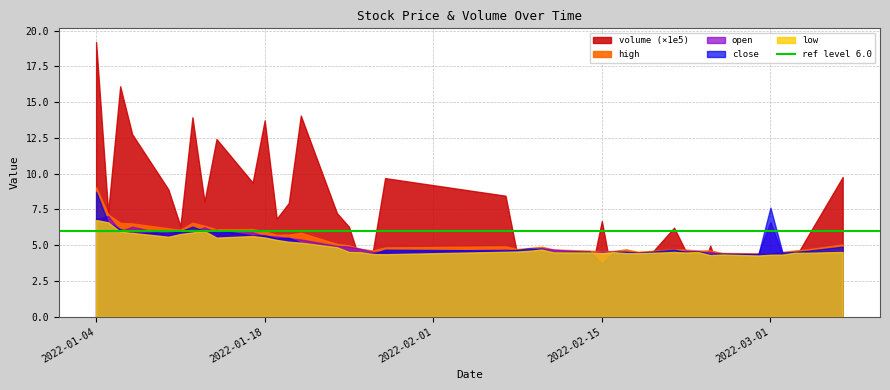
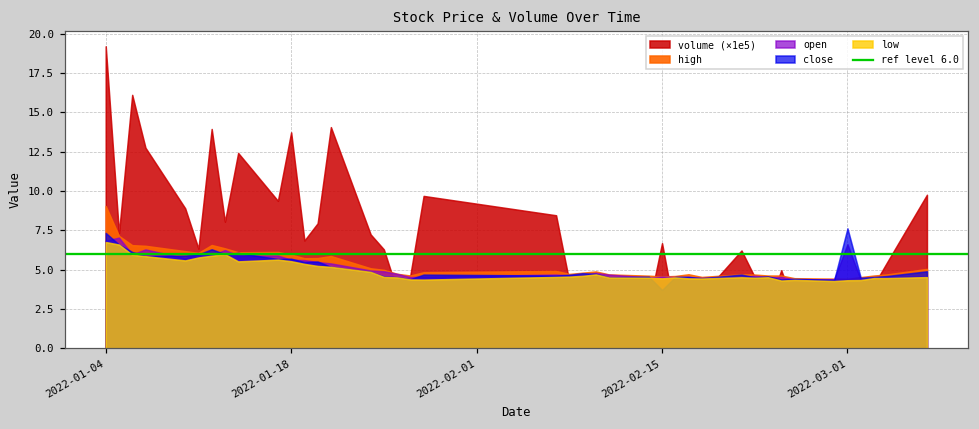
  {
    "volume (×1e5)": {
      "2022-01-04": 19.2,
      "2022-01-18": 13.7,
      "2022-02-15": 6.7,
      "2022-03-01": 2.0
    },
    "high": {
      "2022-01-04": 9.1,
      "2022-01-18": 6.0
    },
    "open": {
      "2022-03-01": 6.6
    },
    "close": {
-     "2022-01-04": 8.7,
+     "2022-01-04": 7.3,
      "2022-02-15": 3.7,
      "2022-03-01": 7.6
    }
  }
